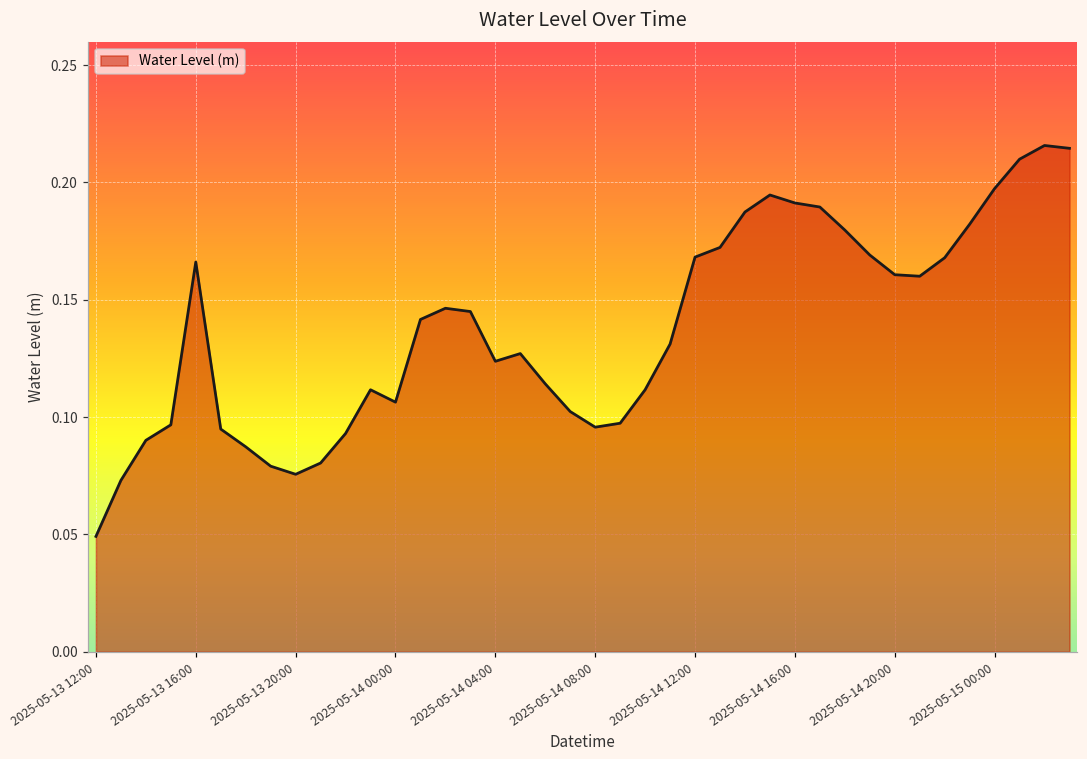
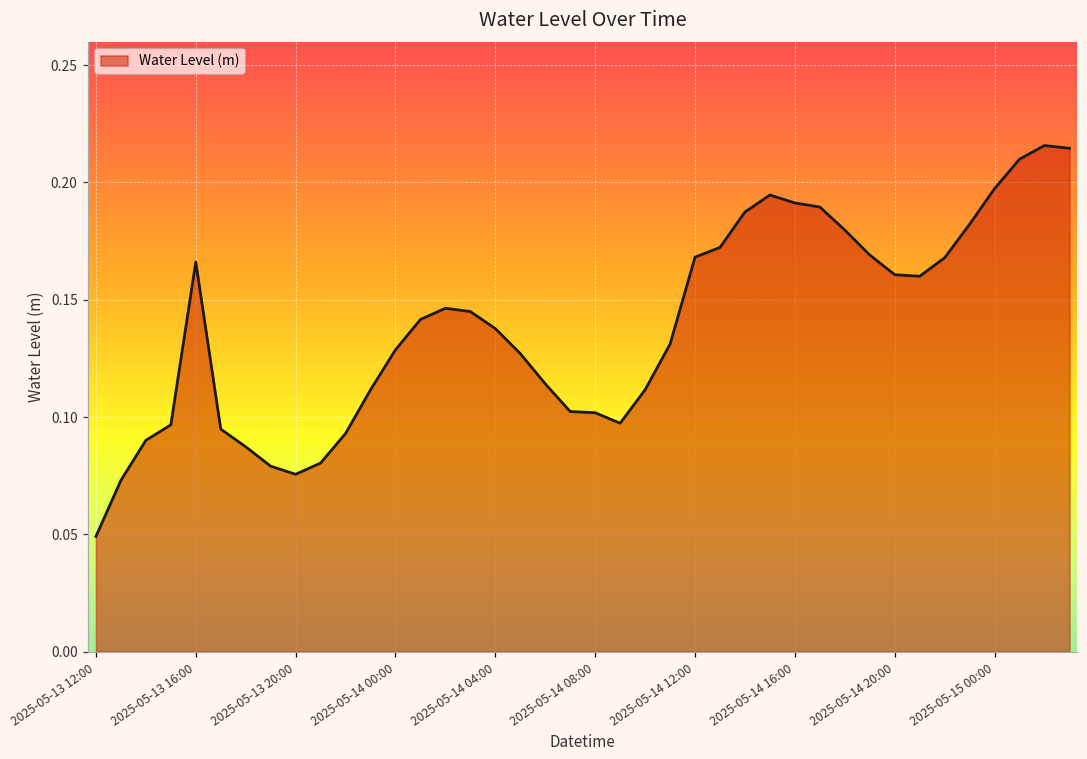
  {
    "2025-05-13 12:00": 0.049,
    "2025-05-13 16:00": 0.166,
    "2025-05-13 20:00": 0.076,
-   "2025-05-14 00:00": 0.106,
-   "2025-05-14 04:00": 0.124,
-   "2025-05-14 08:00": 0.096,
+   "2025-05-14 00:00": 0.129,
+   "2025-05-14 04:00": 0.138,
+   "2025-05-14 08:00": 0.102,
    "2025-05-14 12:00": 0.168,
    "2025-05-14 16:00": 0.191,
    "2025-05-14 20:00": 0.161,
    "2025-05-15 00:00": 0.197
  }
